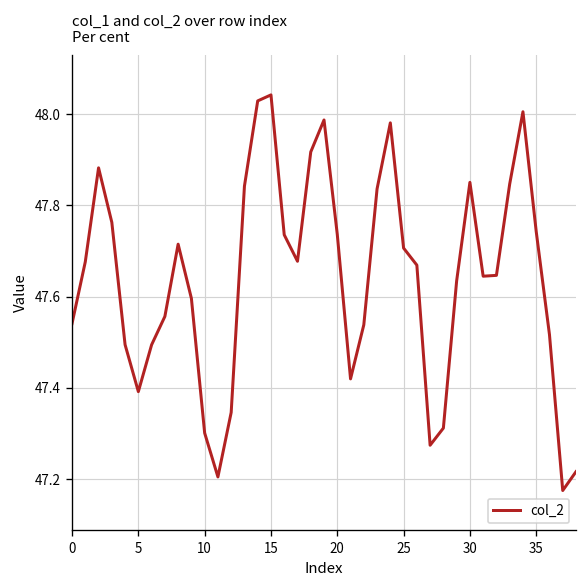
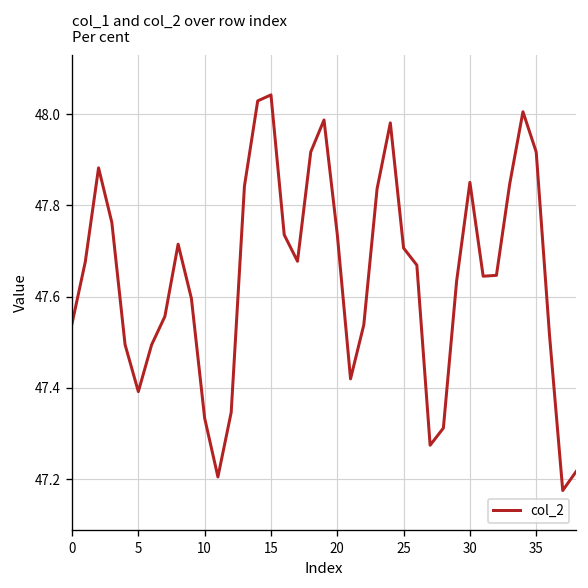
  {
    "0": 47.54,
    "5": 47.39,
-   "10": 47.30,
+   "10": 47.33,
    "15": 48.04,
    "20": 47.74,
    "25": 47.71,
    "30": 47.85,
-   "35": 47.74
+   "35": 47.92
  }
